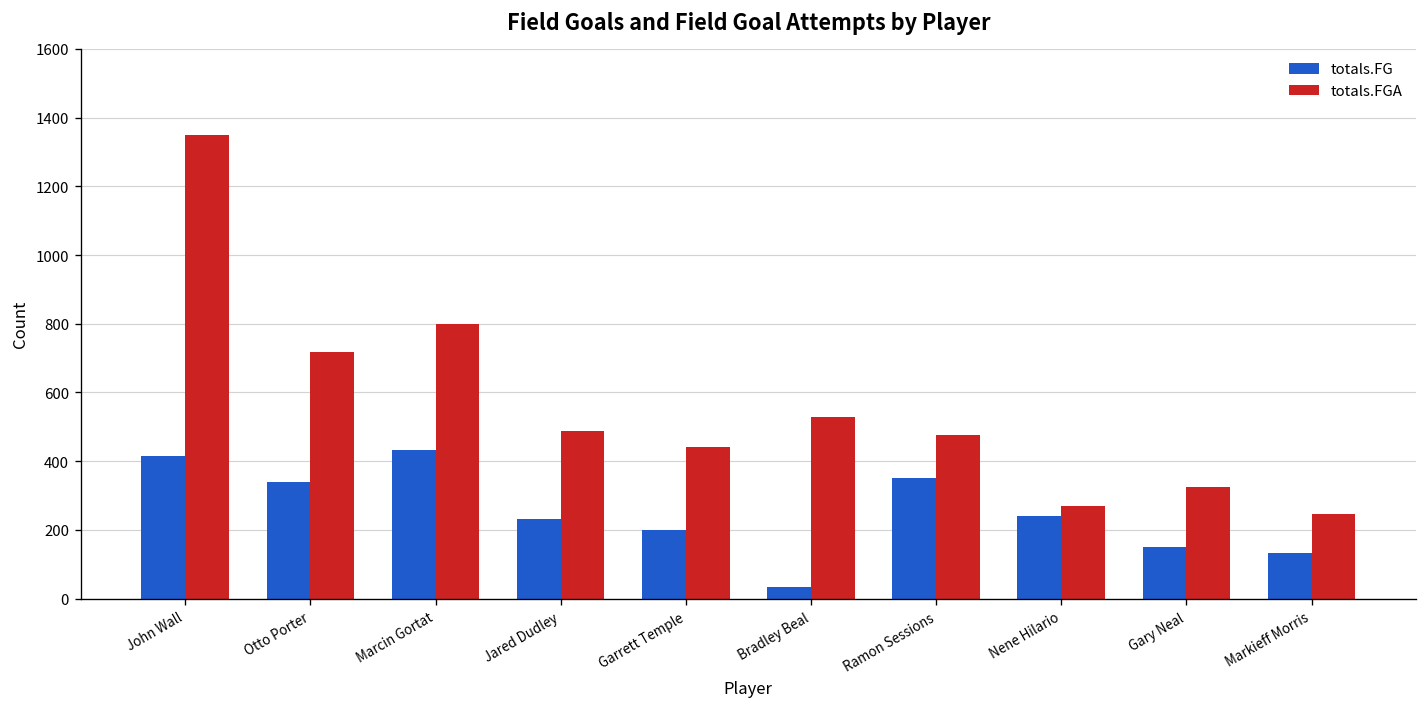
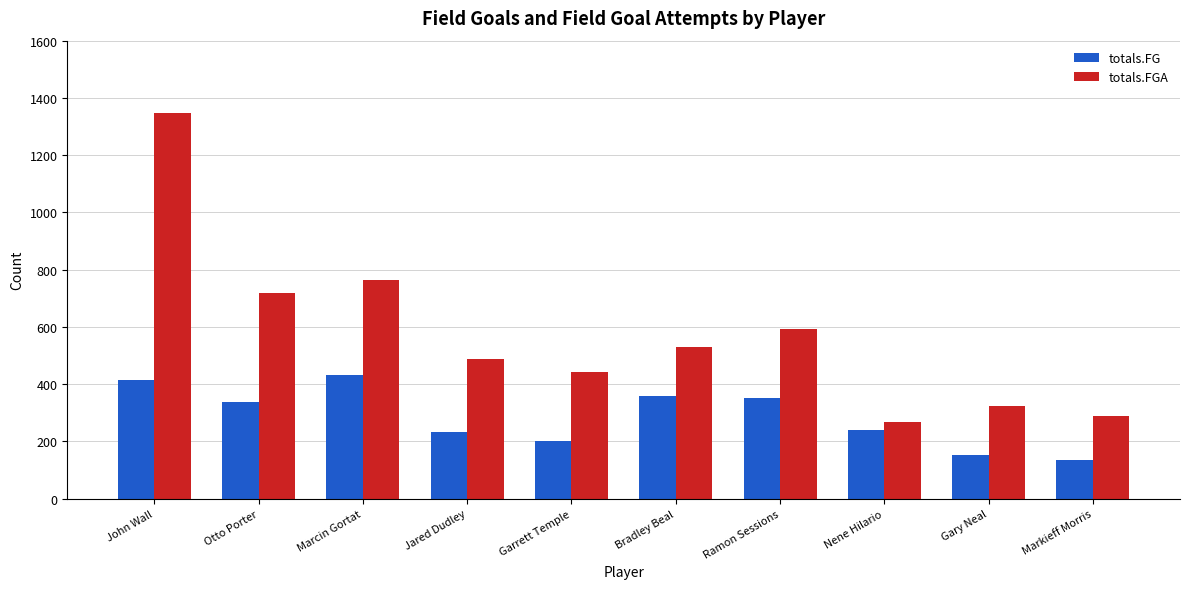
  {
    "totals.FG": {
      "John Wall": 420,
      "Otto Porter": 340,
      "Marcin Gortat": 430,
      "Jared Dudley": 230,
      "Garrett Temple": 200,
-     "Bradley Beal": 40,
+     "Bradley Beal": 360,
      "Ramon Sessions": 350,
      "Nene Hilario": 240,
      "Gary Neal": 150,
      "Markieff Morris": 130
    },
    "totals.FGA": {
      "John Wall": 1350,
      "Otto Porter": 720,
-     "Marcin Gortat": 800,
+     "Marcin Gortat": 760,
      "Jared Dudley": 490,
      "Garrett Temple": 440,
      "Bradley Beal": 530,
-     "Ramon Sessions": 480,
+     "Ramon Sessions": 590,
      "Nene Hilario": 270,
      "Gary Neal": 330,
-     "Markieff Morris": 250
+     "Markieff Morris": 290
    }
  }
